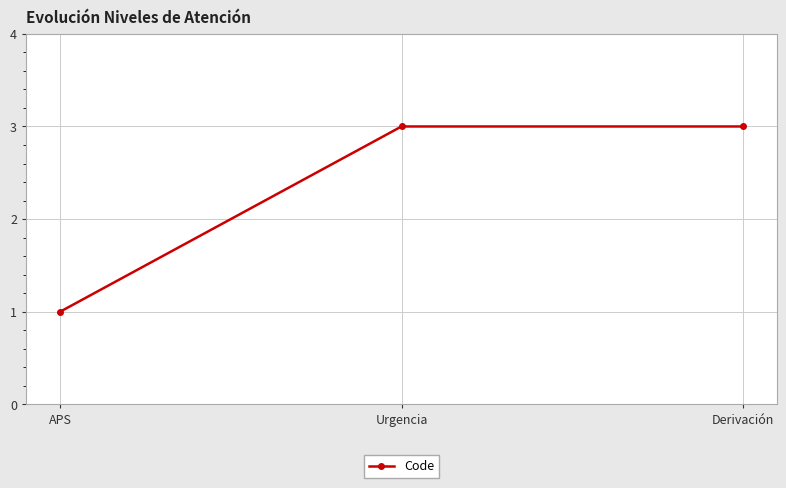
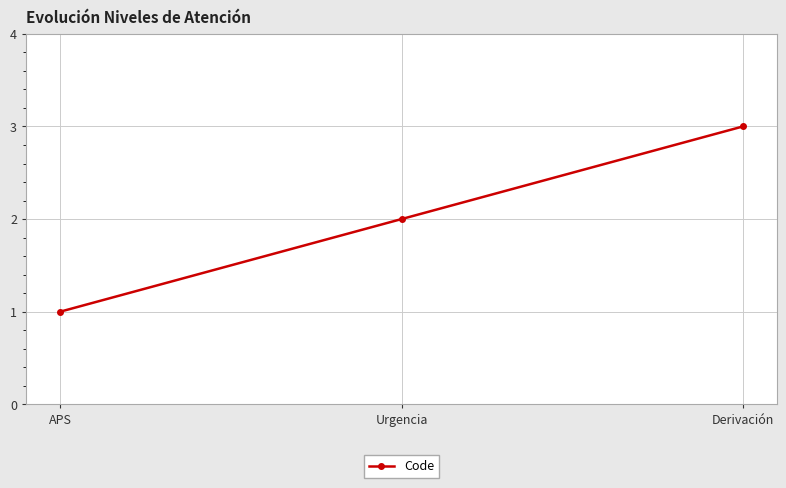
  {
    "APS": 1,
-   "Urgencia": 3,
+   "Urgencia": 2,
    "Derivación": 3
  }
